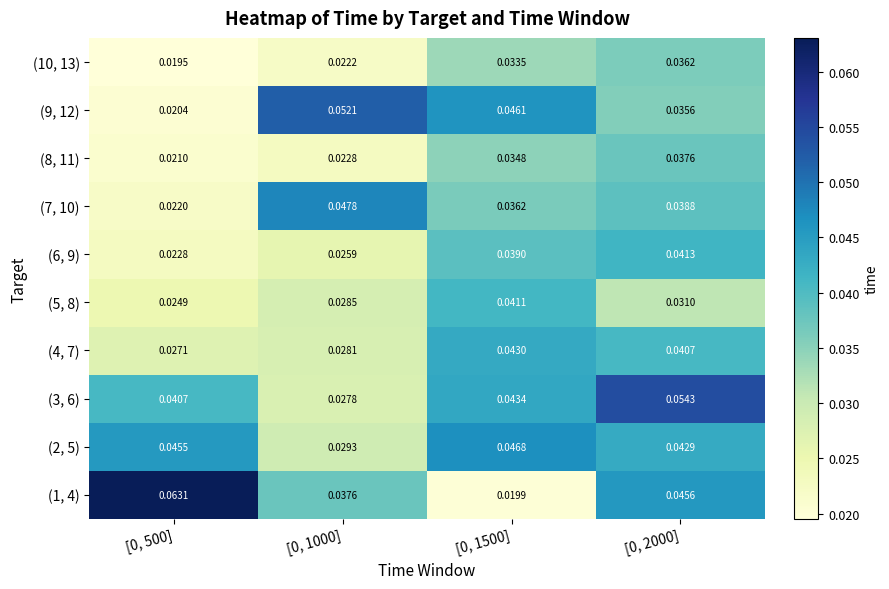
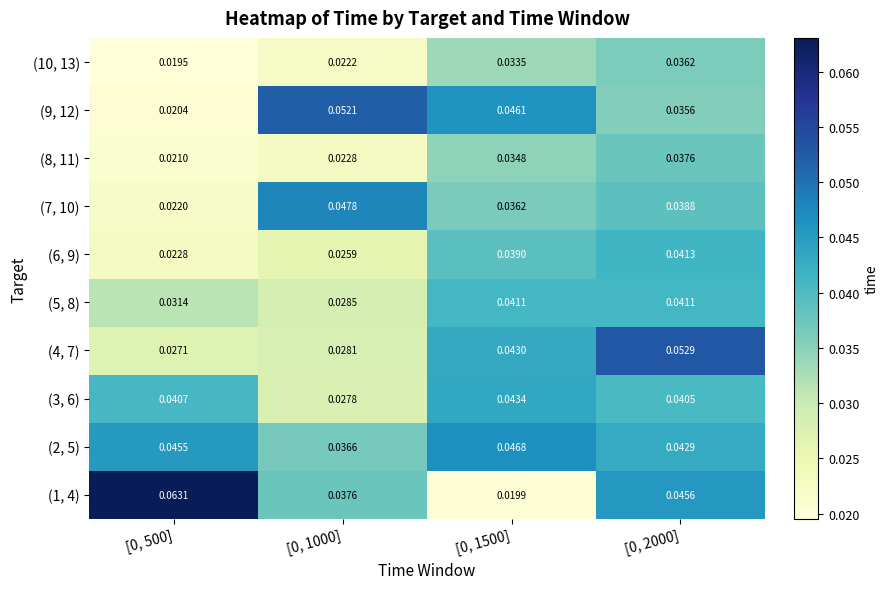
  {
    "(10, 13)": {
      "[0, 500]": 0.0195,
      "[0, 1000]": 0.0222,
      "[0, 1500]": 0.0335,
      "[0, 2000]": 0.0362
    },
    "(9, 12)": {
      "[0, 500]": 0.0204,
      "[0, 1000]": 0.0521,
      "[0, 1500]": 0.0461,
      "[0, 2000]": 0.0356
    },
    "(8, 11)": {
      "[0, 500]": 0.0210,
      "[0, 1000]": 0.0228,
      "[0, 1500]": 0.0348,
      "[0, 2000]": 0.0376
    },
    "(7, 10)": {
      "[0, 500]": 0.0220,
      "[0, 1000]": 0.0478,
      "[0, 1500]": 0.0362,
      "[0, 2000]": 0.0388
    },
    "(6, 9)": {
      "[0, 500]": 0.0228,
      "[0, 1000]": 0.0259,
      "[0, 1500]": 0.0390,
      "[0, 2000]": 0.0413
    },
    "(5, 8)": {
-     "[0, 500]": 0.0249,
+     "[0, 500]": 0.0314,
      "[0, 1000]": 0.0285,
      "[0, 1500]": 0.0411,
-     "[0, 2000]": 0.0310
+     "[0, 2000]": 0.0411
    },
    "(4, 7)": {
      "[0, 500]": 0.0271,
      "[0, 1000]": 0.0281,
      "[0, 1500]": 0.0430,
-     "[0, 2000]": 0.0407
+     "[0, 2000]": 0.0529
    },
    "(3, 6)": {
      "[0, 500]": 0.0407,
      "[0, 1000]": 0.0278,
      "[0, 1500]": 0.0434,
-     "[0, 2000]": 0.0543
+     "[0, 2000]": 0.0405
    },
    "(2, 5)": {
      "[0, 500]": 0.0455,
-     "[0, 1000]": 0.0293,
+     "[0, 1000]": 0.0366,
      "[0, 1500]": 0.0468,
      "[0, 2000]": 0.0429
    },
    "(1, 4)": {
      "[0, 500]": 0.0631,
      "[0, 1000]": 0.0376,
      "[0, 1500]": 0.0199,
      "[0, 2000]": 0.0456
    }
  }
